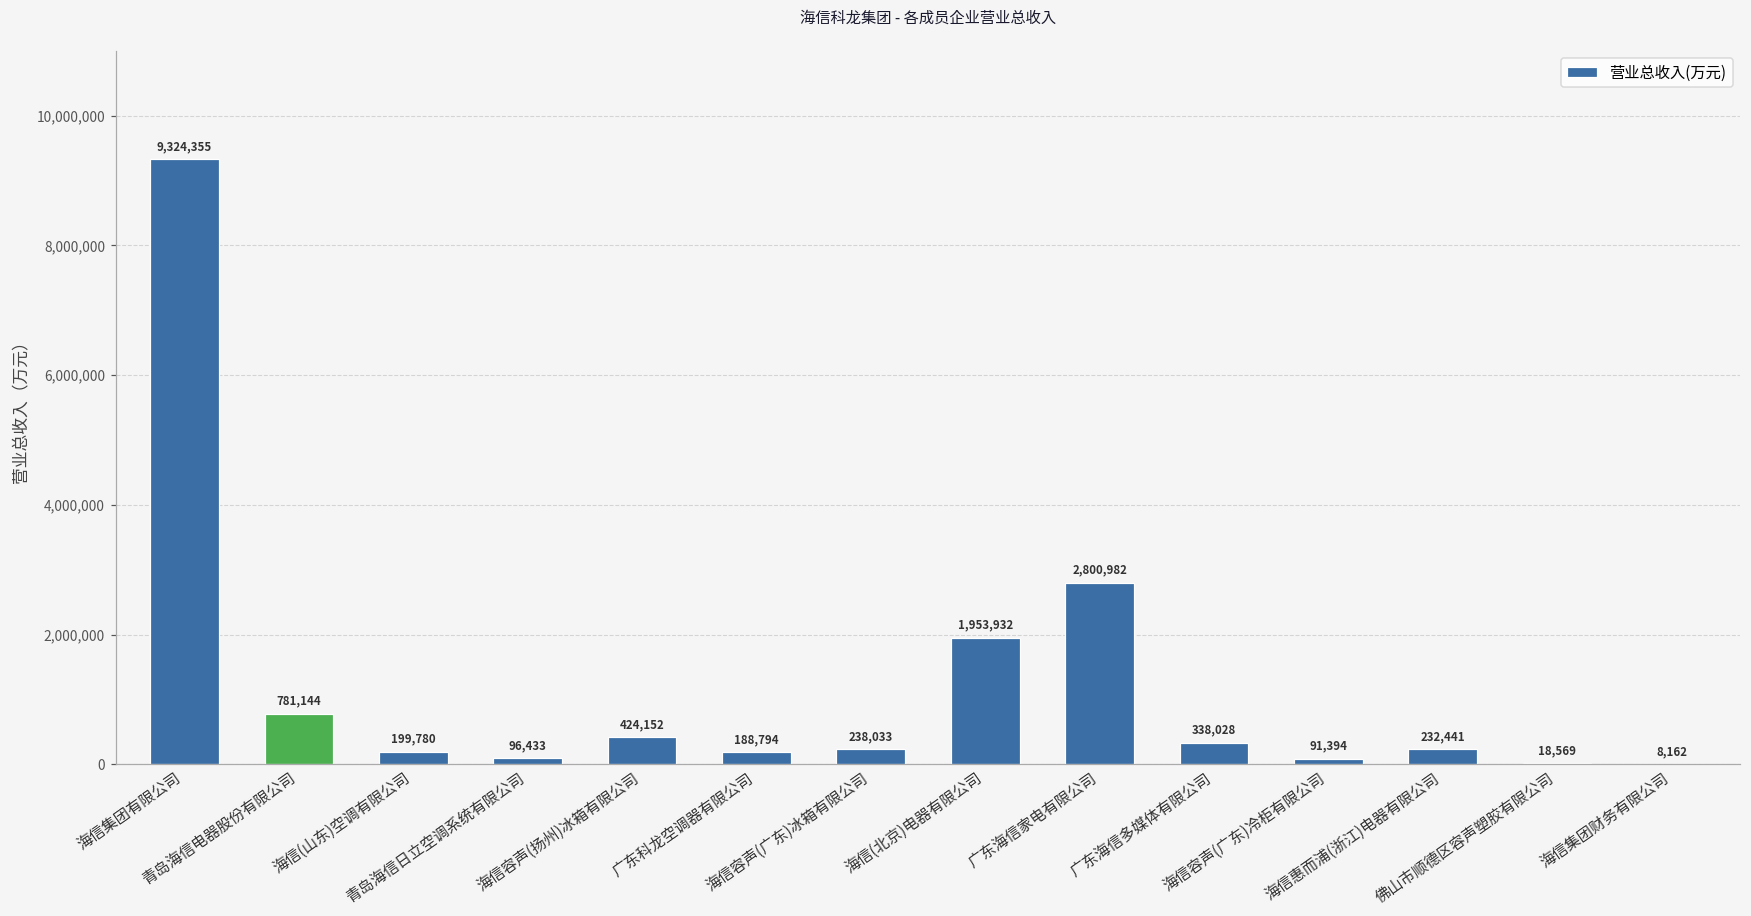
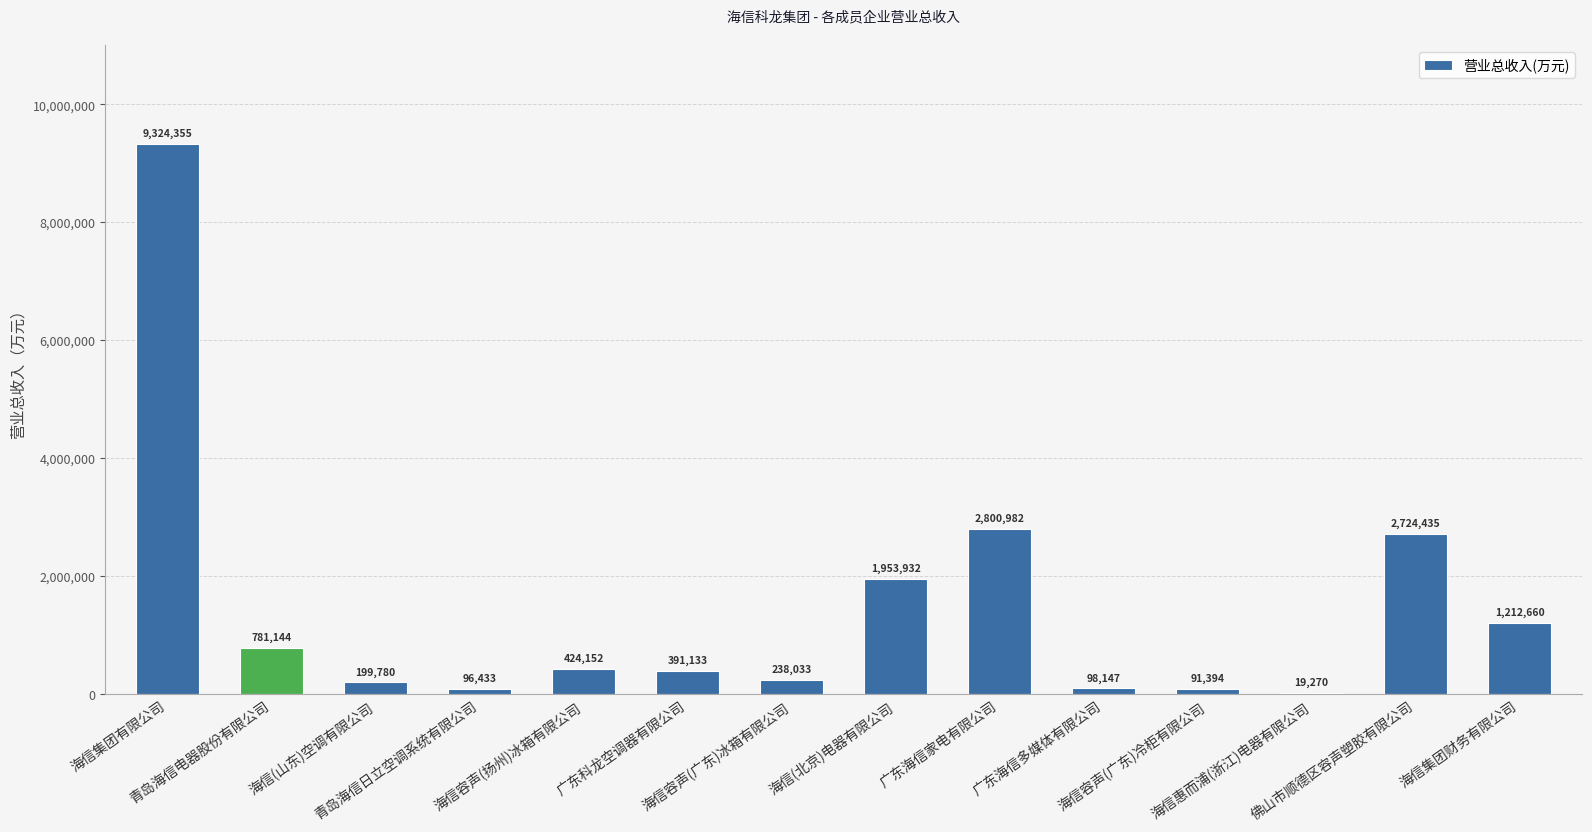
  {
    "海信集团有限公司": "9,324,355",
    "青岛海信电器股份有限公司": "781,144",
    "海信(山东)空调有限公司": "199,780",
    "青岛海信日立空调系统有限公司": "96,433",
    "海信容声(扬州)冰箱有限公司": "424,152",
-   "广东科龙空调器有限公司": "188,794",
+   "广东科龙空调器有限公司": "391,133",
    "海信容声(广东)冰箱有限公司": "238,033",
    "海信(北京)电器有限公司": "1,953,932",
    "广东海信家电有限公司": "2,800,982",
-   "广东海信多媒体有限公司": "338,028",
+   "广东海信多媒体有限公司": "98,147",
    "海信容声(广东)冷柜有限公司": "91,394",
-   "海信惠而浦(浙江)电器有限公司": "232,441",
-   "佛山市顺德区容声塑胶有限公司": "18,569",
-   "海信集团财务有限公司": "8,162"
+   "海信惠而浦(浙江)电器有限公司": "19,270",
+   "佛山市顺德区容声塑胶有限公司": "2,724,435",
+   "海信集团财务有限公司": "1,212,660"
  }
